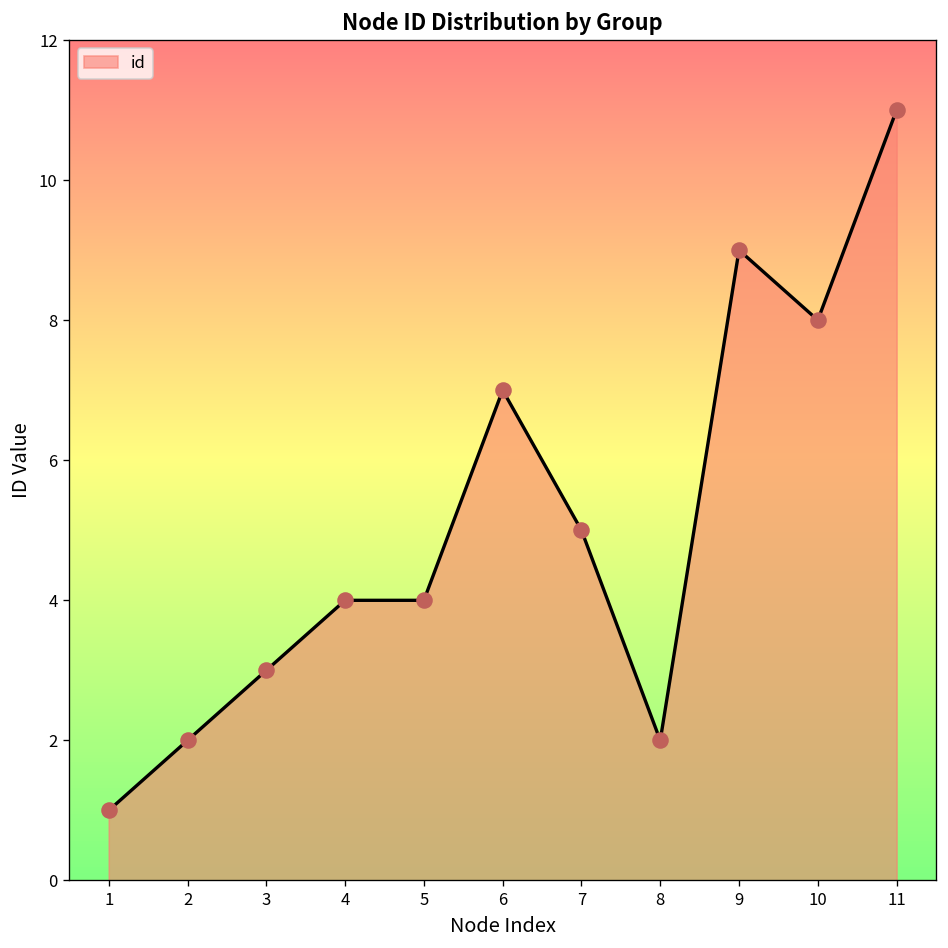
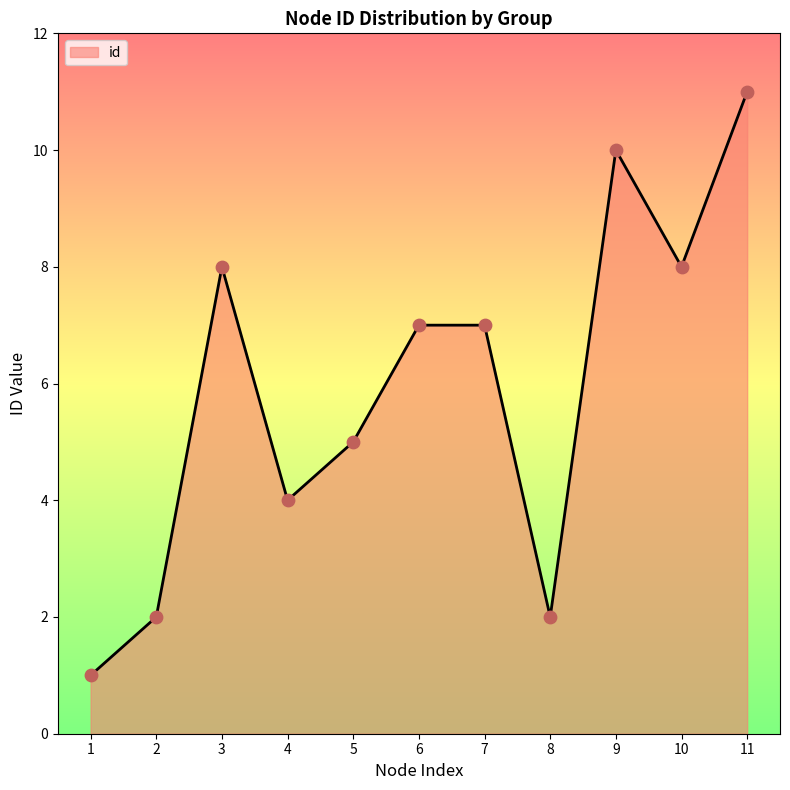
  {
    "1": 1,
    "2": 2,
-   "3": 3,
+   "3": 8,
    "4": 4,
-   "5": 4,
+   "5": 5,
    "6": 7,
-   "7": 5,
+   "7": 7,
    "8": 2,
-   "9": 9,
+   "9": 10,
    "10": 8,
    "11": 11
  }
